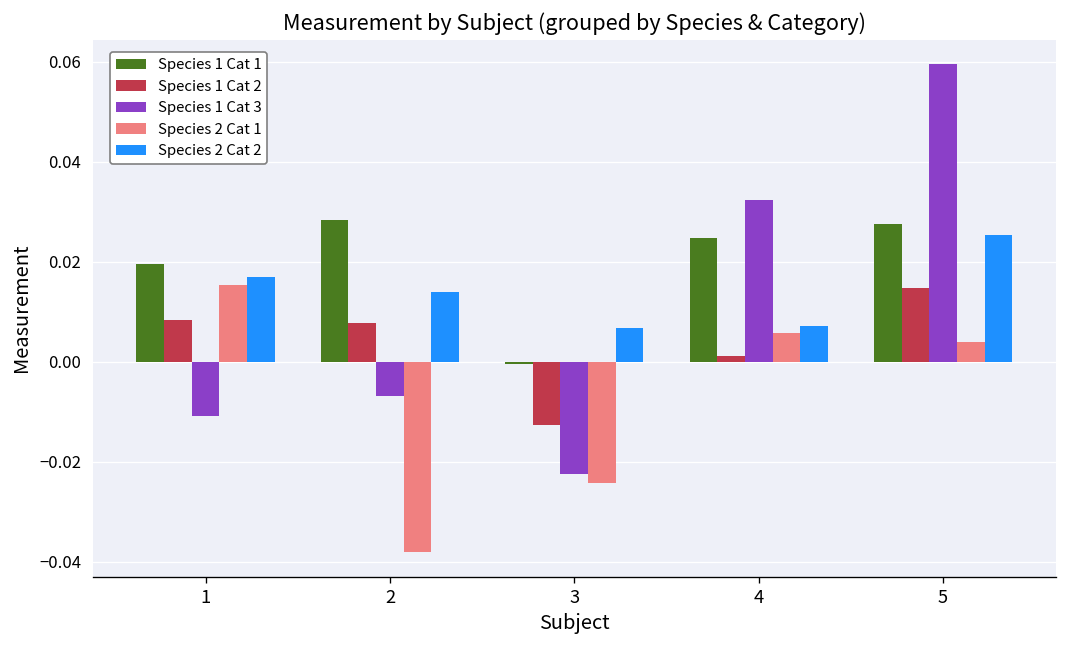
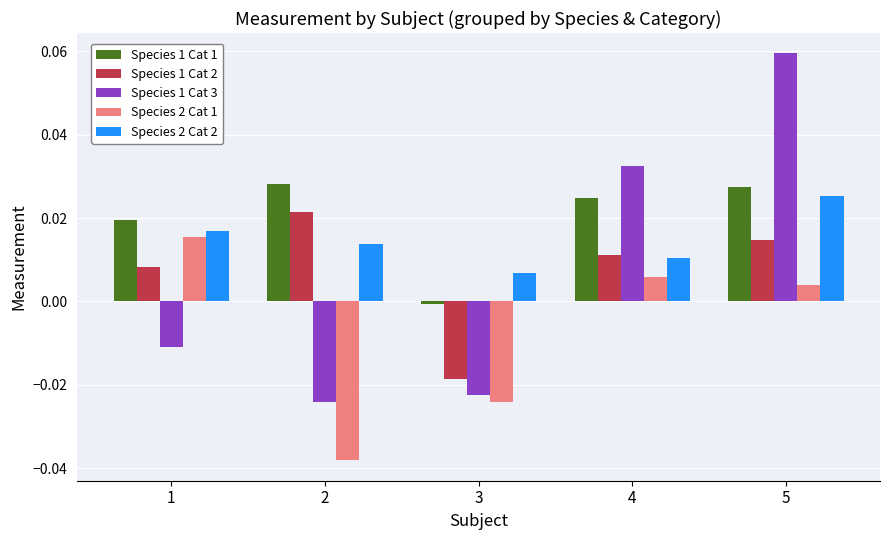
  {
    "Species 1 Cat 1": {
      "1": 0.020,
      "2": 0.028,
      "4": 0.025,
      "5": 0.027
    },
    "Species 1 Cat 2": {
      "1": 0.008,
-     "2": 0.008,
-     "3": -0.013,
-     "4": 0.001,
+     "2": 0.021,
+     "3": -0.018,
+     "4": 0.011,
      "5": 0.015
    },
    "Species 1 Cat 3": {
      "1": -0.011,
-     "2": -0.007,
+     "2": -0.024,
      "3": -0.022,
      "4": 0.032,
      "5": 0.060
    },
    "Species 2 Cat 1": {
      "1": 0.015,
      "2": -0.038,
      "3": -0.024,
      "4": 0.006,
      "5": 0.004
    },
    "Species 2 Cat 2": {
      "1": 0.017,
      "2": 0.014,
      "3": 0.007,
-     "4": 0.007,
+     "4": 0.011,
      "5": 0.025
    }
  }
